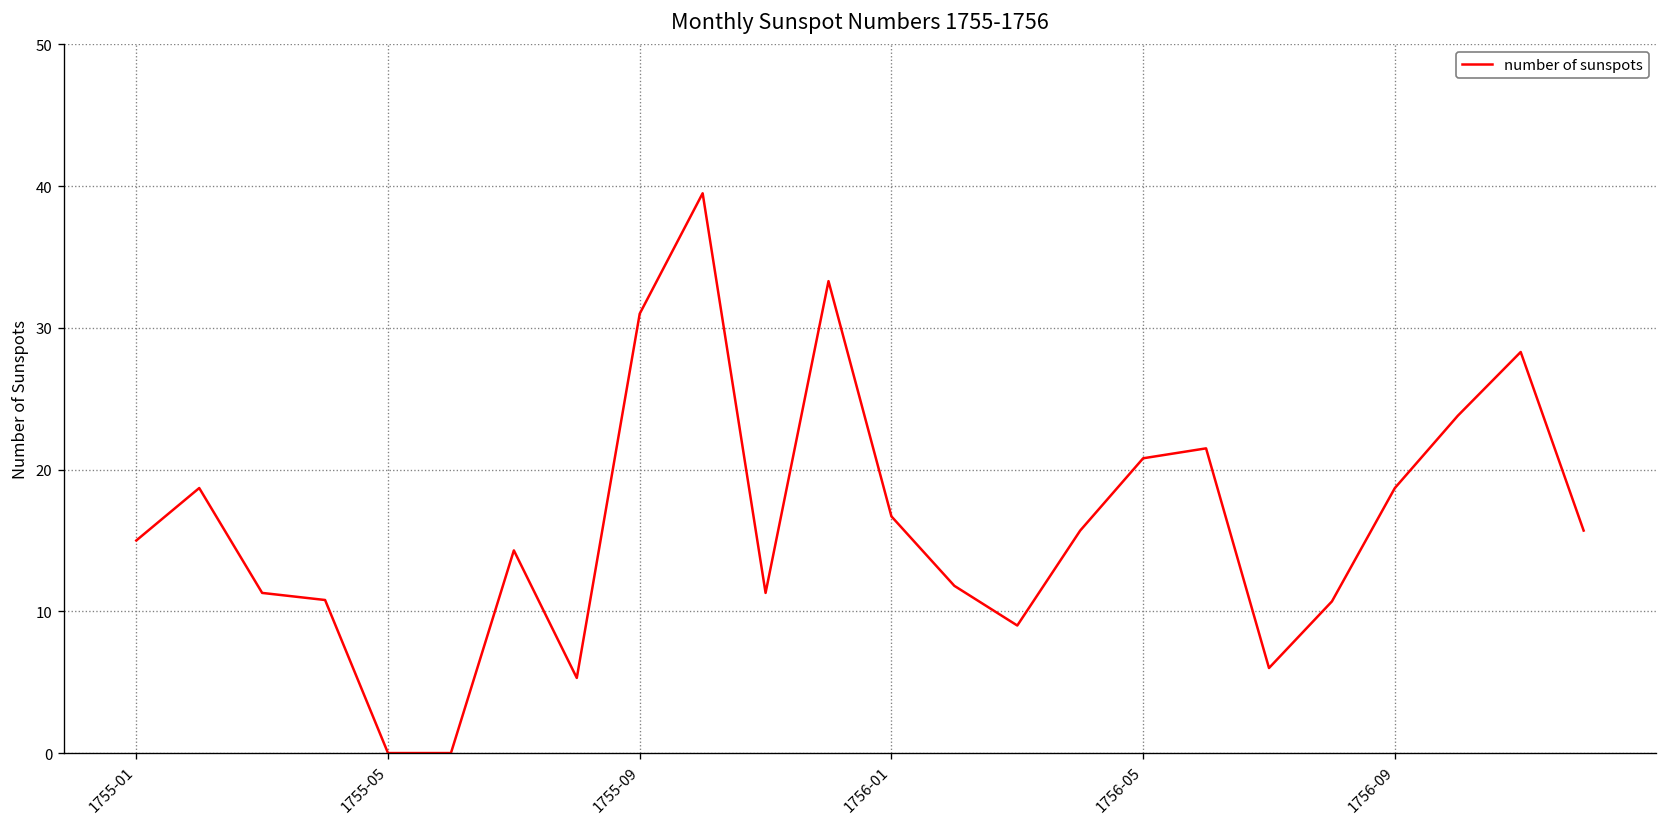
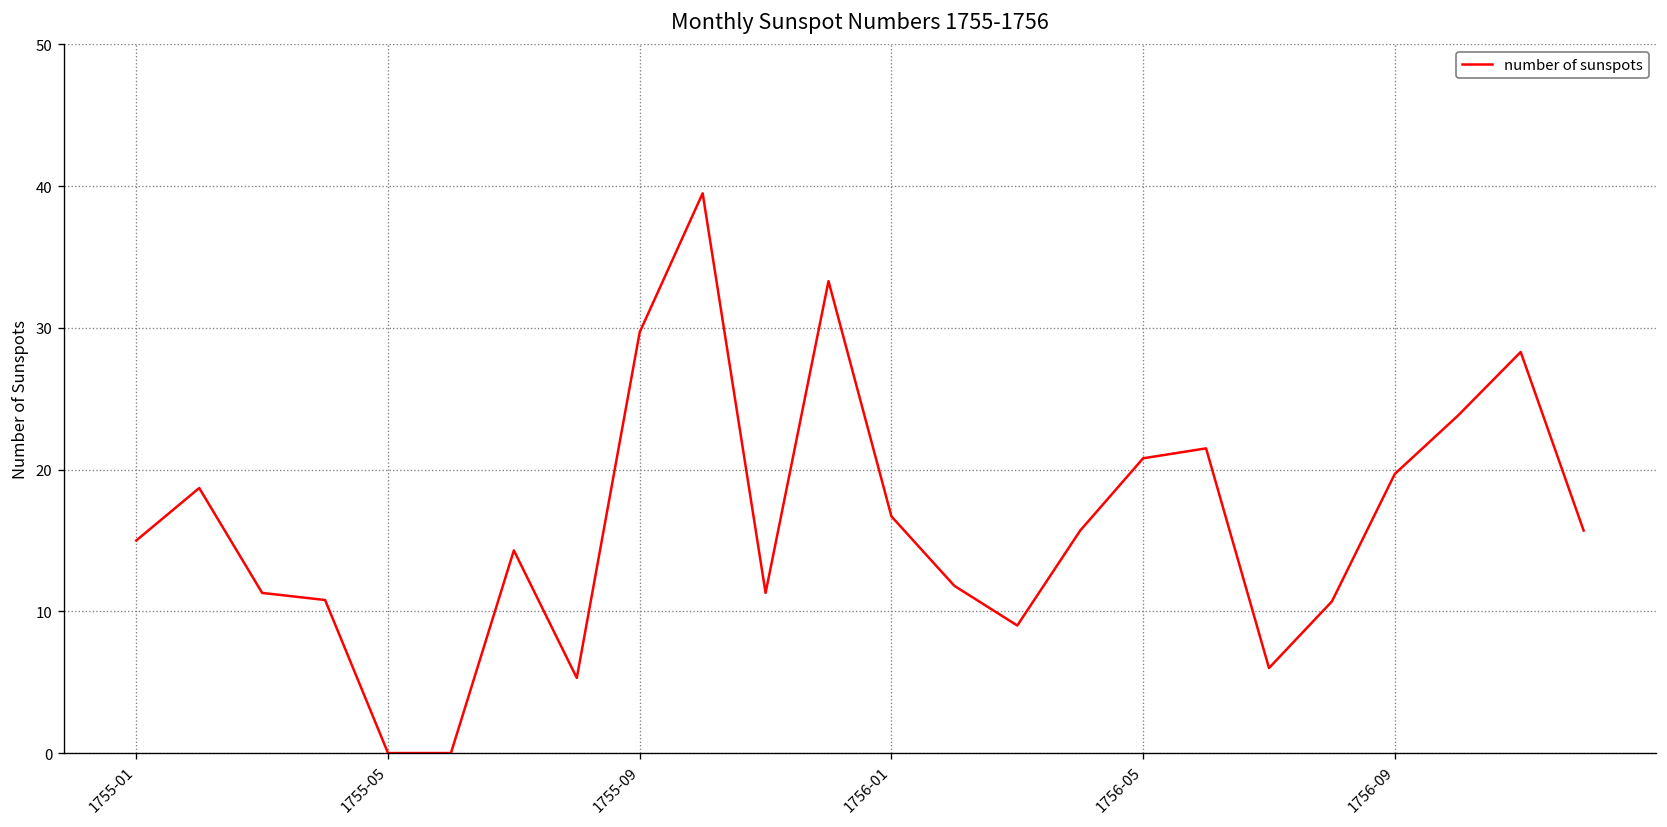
  {
    "1755-01": 15.0,
    "1755-05": 0.0,
-   "1755-09": 31.0,
+   "1755-09": 29.7,
    "1756-01": 16.7,
    "1756-05": 20.8,
-   "1756-09": 18.7
+   "1756-09": 19.7
  }
